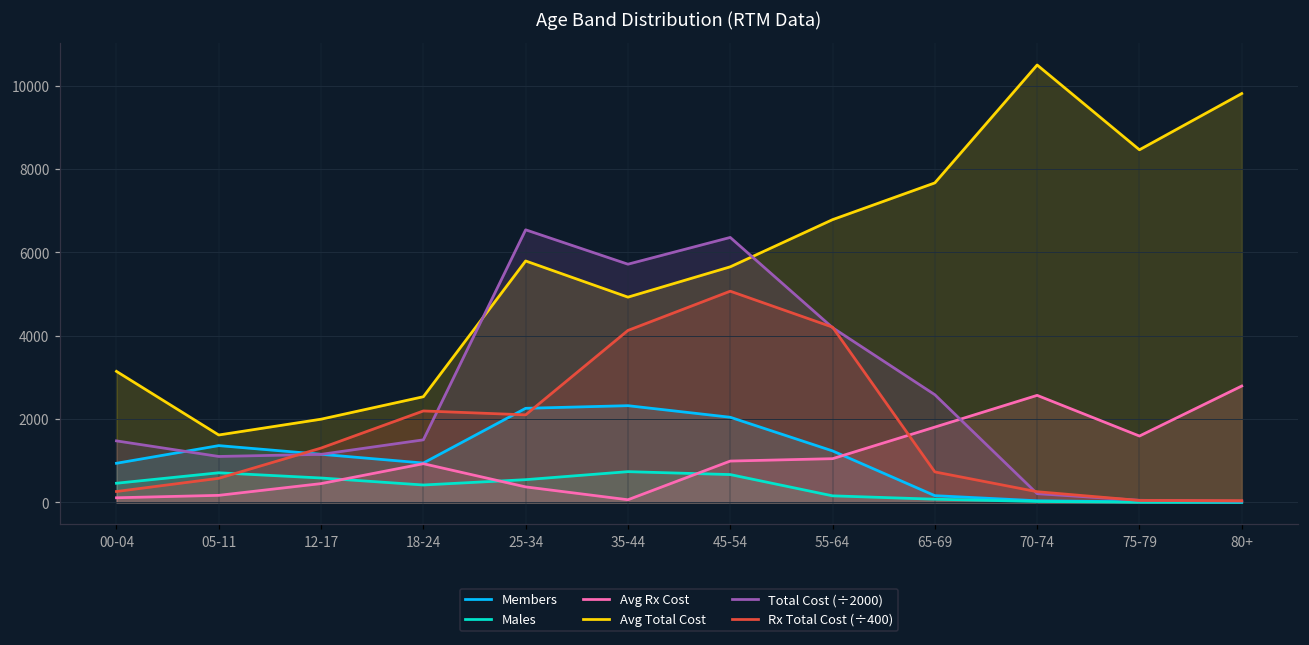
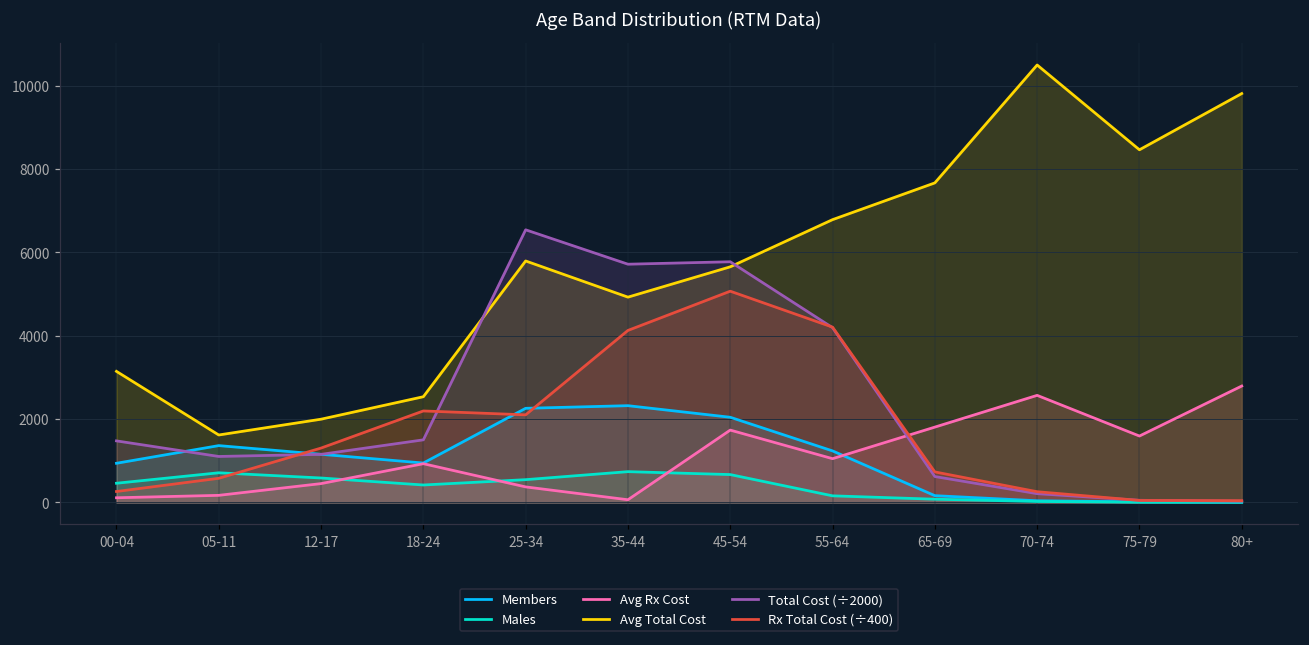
  {
    "Members": {
      "00-04": 900,
      "05-11": 1400,
      "25-34": 2300,
      "35-44": 2300,
      "45-54": 2000,
      "55-64": 1200,
      "65-69": 200
    },
    "Males": {
      "00-04": 500,
      "05-11": 700,
      "12-17": 600,
      "18-24": 400,
      "25-34": 500,
      "35-44": 700,
      "45-54": 700,
      "55-64": 200,
      "65-69": 100
    },
    "Avg Rx Cost": {
      "00-04": 100,
      "05-11": 200,
      "12-17": 500,
      "25-34": 400,
      "35-44": 100,
-     "45-54": 1000,
+     "45-54": 1700,
      "55-64": 1000,
      "65-69": 1800,
      "70-74": 2600,
      "75-79": 1600,
      "80+": 2800
    },
    "Avg Total Cost": {
      "00-04": 3100,
      "05-11": 1600,
      "12-17": 2000,
      "18-24": 2500,
      "25-34": 5800,
      "35-44": 4900,
      "45-54": 5700,
      "55-64": 6800,
      "65-69": 7700,
      "70-74": 10500,
      "75-79": 8500,
      "80+": 9800
    },
    "Total Cost (÷2000)": {
      "00-04": 1500,
      "05-11": 1100,
      "18-24": 1500,
      "25-34": 6500,
      "35-44": 5700,
-     "45-54": 6400,
-     "65-69": 2600
+     "45-54": 5800,
+     "65-69": 600
    },
    "Rx Total Cost (÷400)": {
      "00-04": 300,
      "05-11": 600,
      "12-17": 1300,
      "18-24": 2200,
      "25-34": 2100,
      "35-44": 4100,
      "45-54": 5100,
      "65-69": 700
    }
  }
